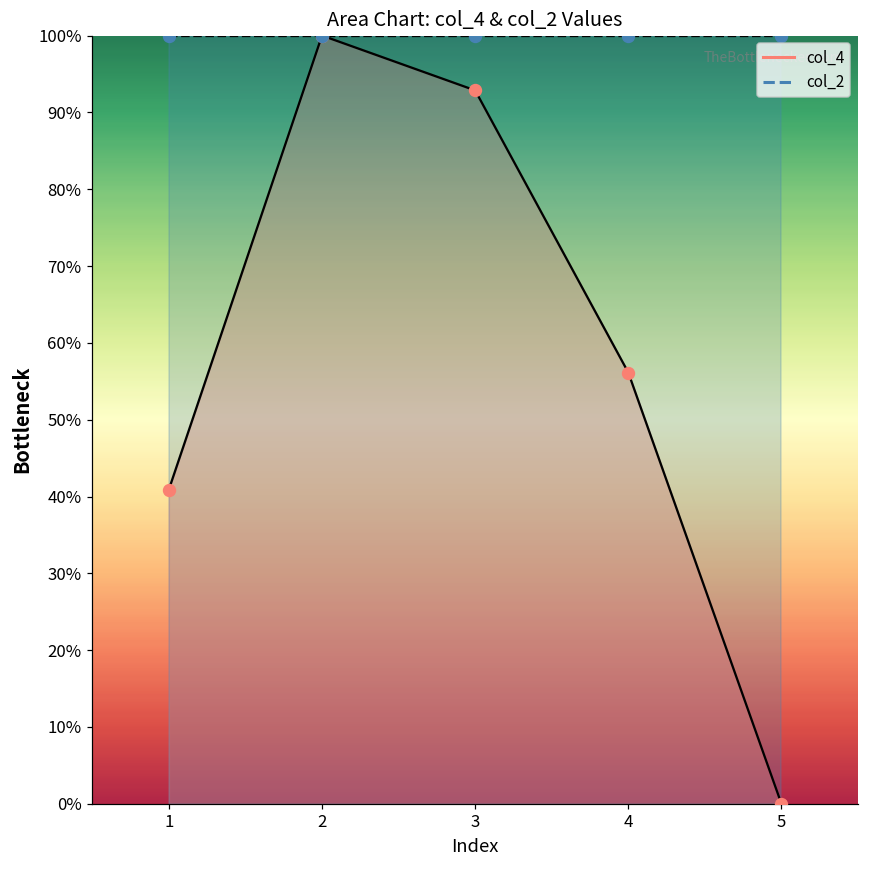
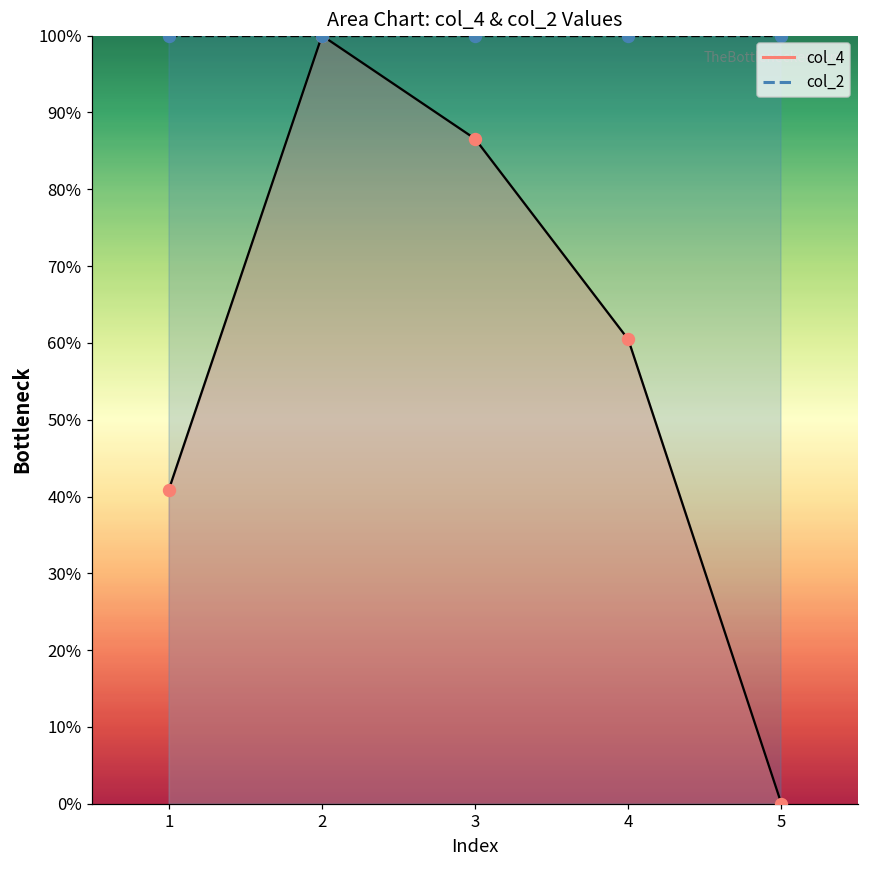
  {
    "col_4": {
      "1": "41%",
-     "3": "93%",
-     "4": "56%",
+     "3": "87%",
+     "4": "60%",
      "5": "0%"
    },
    "col_2": {
      "1": "100%",
      "3": "100%",
      "4": "100%",
      "5": "100%"
    }
  }
